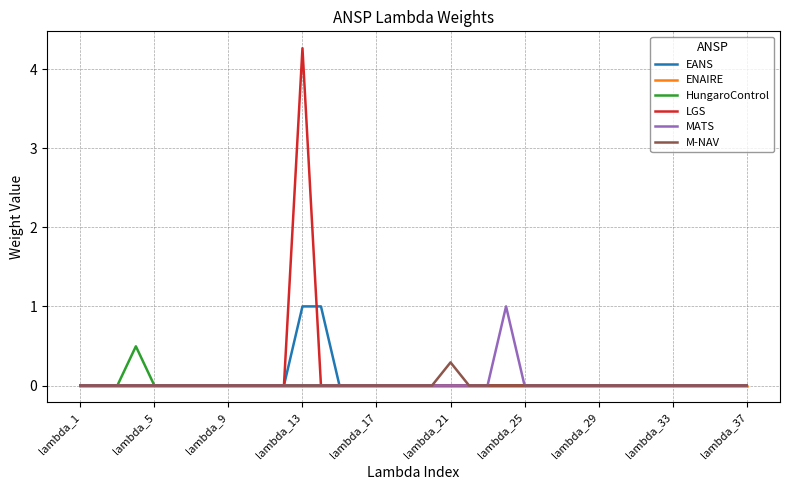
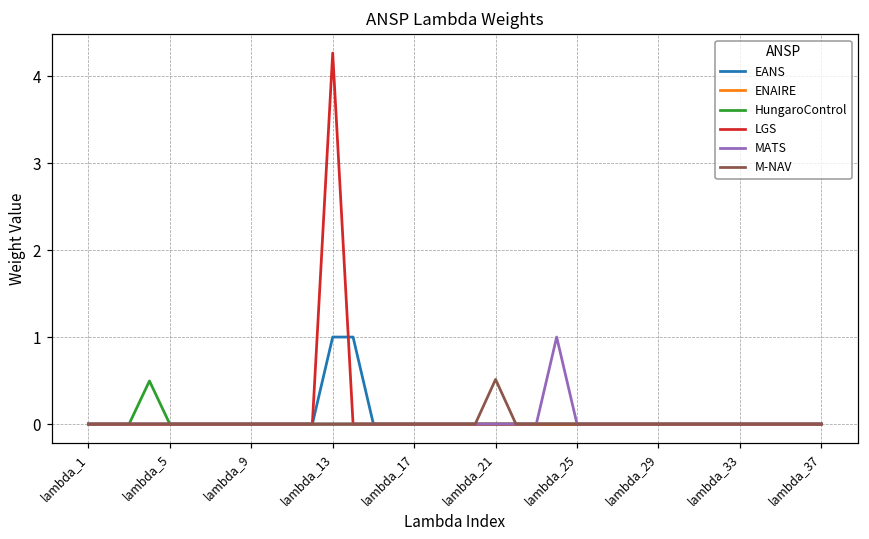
  {
    "EANS": {
      "lambda_13": 1.0
    },
    "LGS": {
      "lambda_13": 4.3
    },
    "M-NAV": {
-     "lambda_21": 0.3
+     "lambda_21": 0.5
    }
  }
